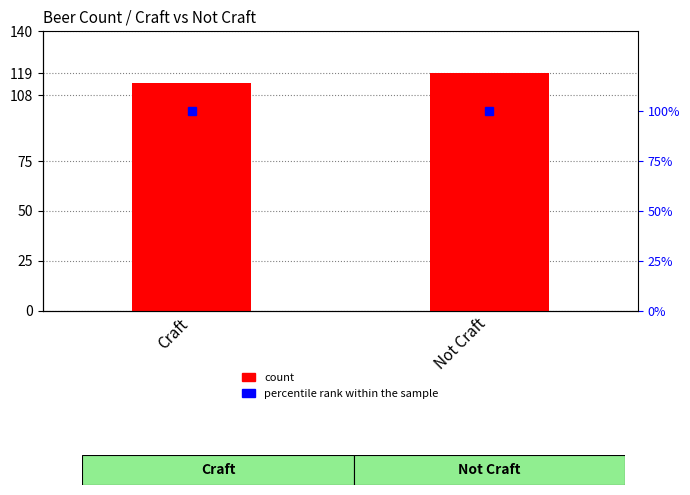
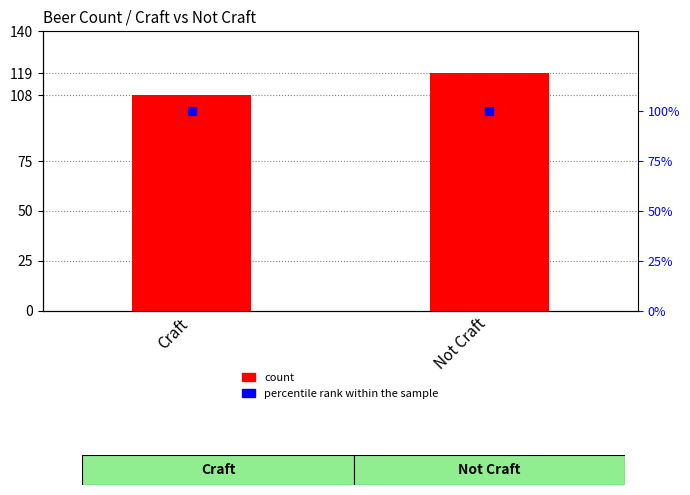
  {
    "count": {
-     "Craft": 114,
+     "Craft": 108,
      "Not Craft": 119
    }
  }
